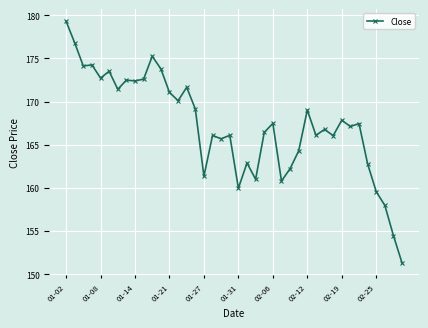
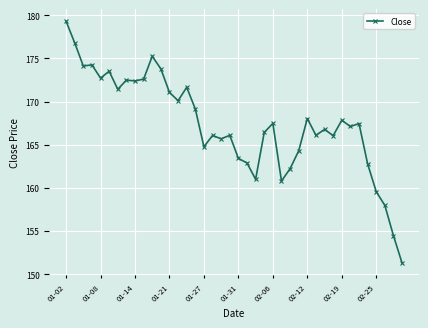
  {
    "01-02": 179,
    "01-08": 173,
    "01-14": 172,
    "01-21": 171,
-   "01-27": 161,
-   "01-31": 160,
+   "01-27": 165,
+   "01-31": 163,
    "02-06": 167,
-   "02-12": 169,
+   "02-12": 168,
    "02-19": 168,
    "02-25": 160
  }
